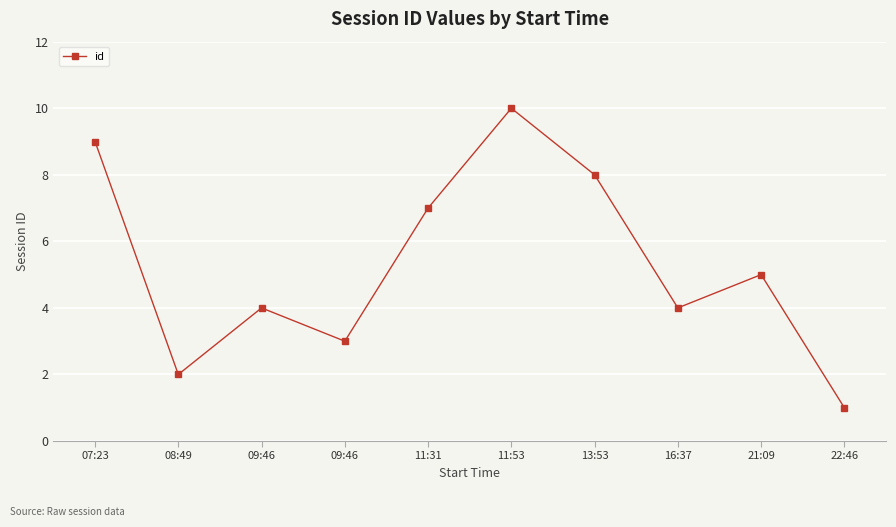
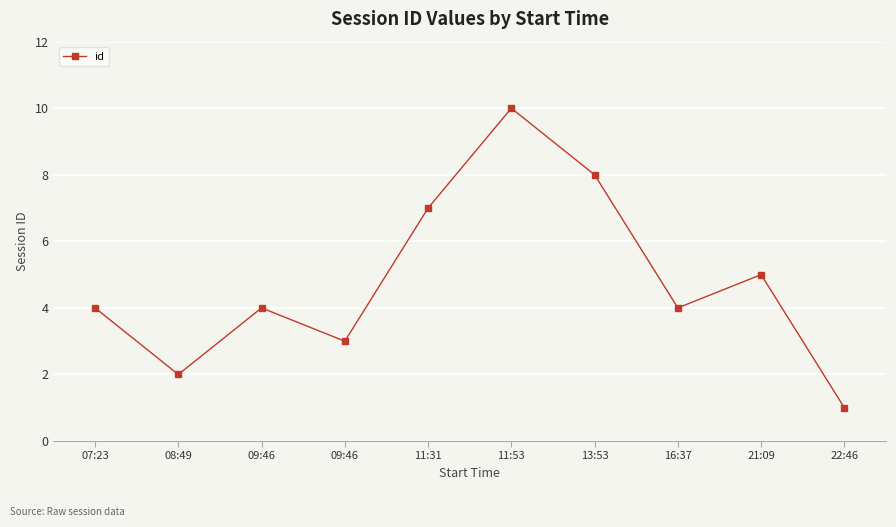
  {
-   "07:23": 9,
+   "07:23": 4,
    "08:49": 2,
    "11:31": 7,
    "11:53": 10,
    "13:53": 8,
    "16:37": 4,
    "21:09": 5,
    "22:46": 1
  }
